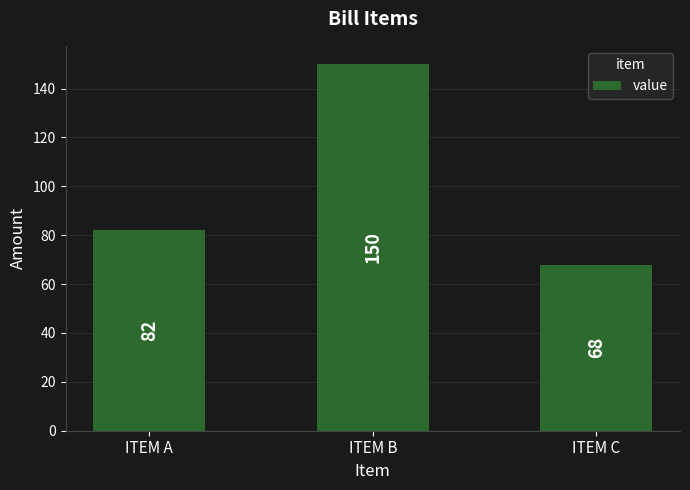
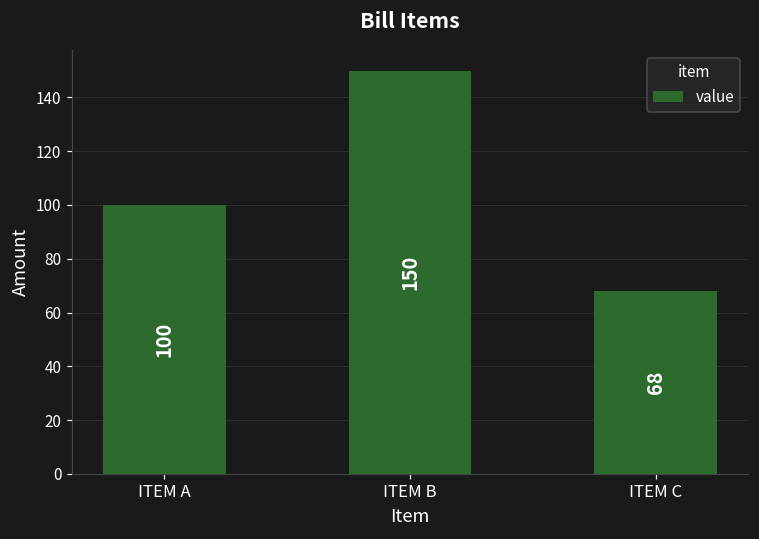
  {
-   "ITEM A": 82,
+   "ITEM A": 100,
    "ITEM B": 150,
    "ITEM C": 68
  }
